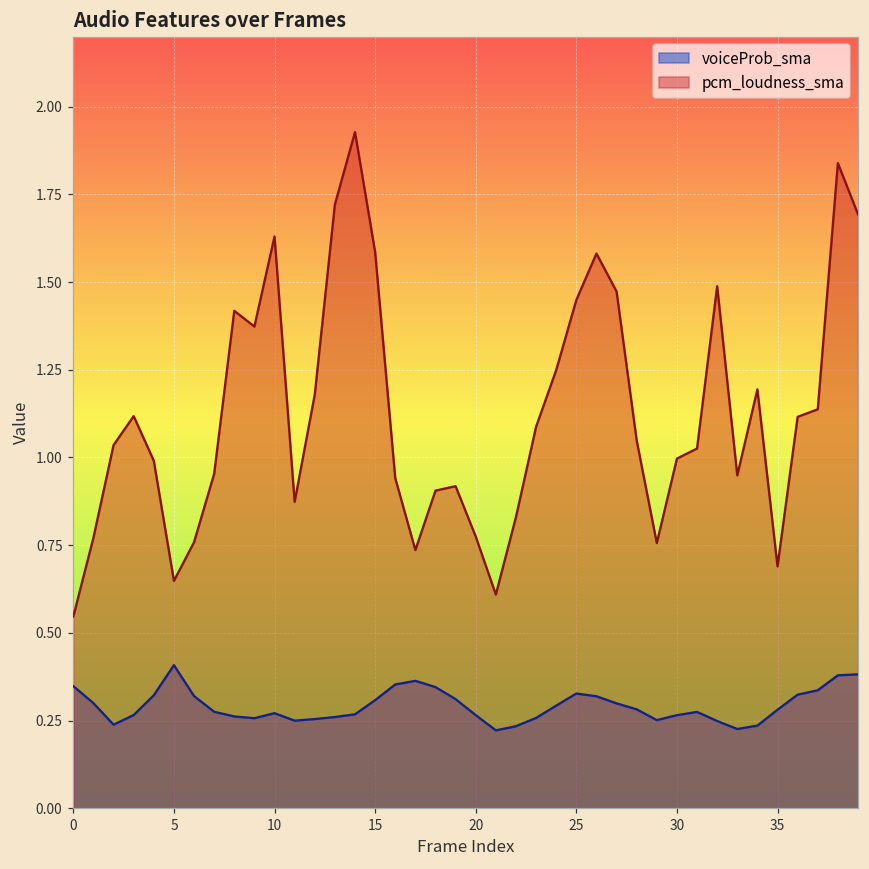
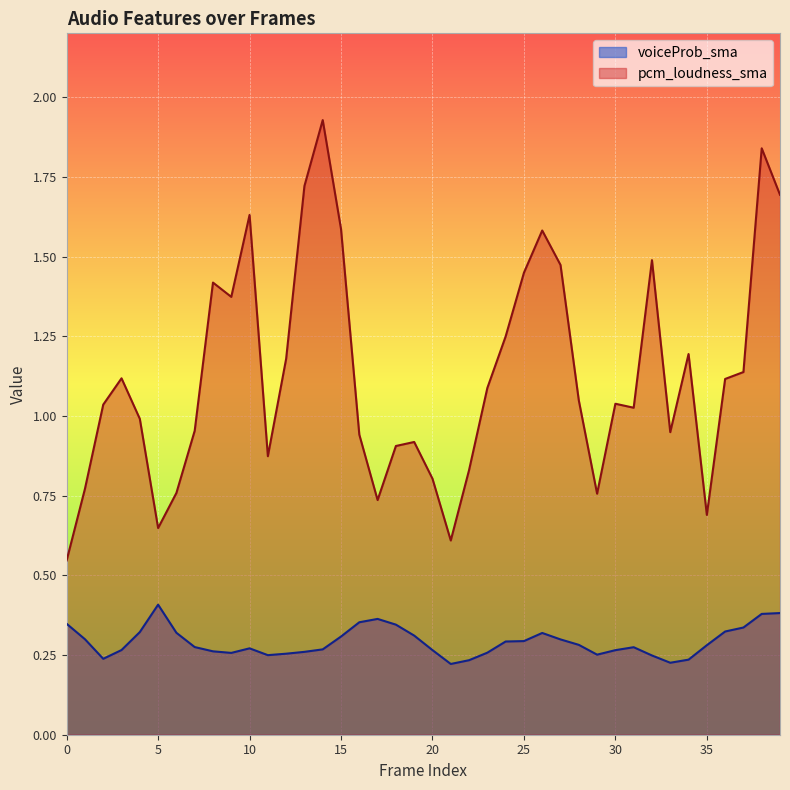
  {
    "voiceProb_sma": {
      "0": 0.35,
      "5": 0.41,
      "10": 0.27,
      "15": 0.31,
      "20": 0.27,
-     "25": 0.33,
+     "25": 0.29,
      "30": 0.27,
      "35": 0.28
    },
    "pcm_loudness_sma": {
      "0": 0.55,
      "5": 0.65,
      "10": 1.63,
      "15": 1.59,
-     "20": 0.77,
+     "20": 0.80,
      "25": 1.45,
-     "30": 1.00,
+     "30": 1.04,
      "35": 0.69
    }
  }
